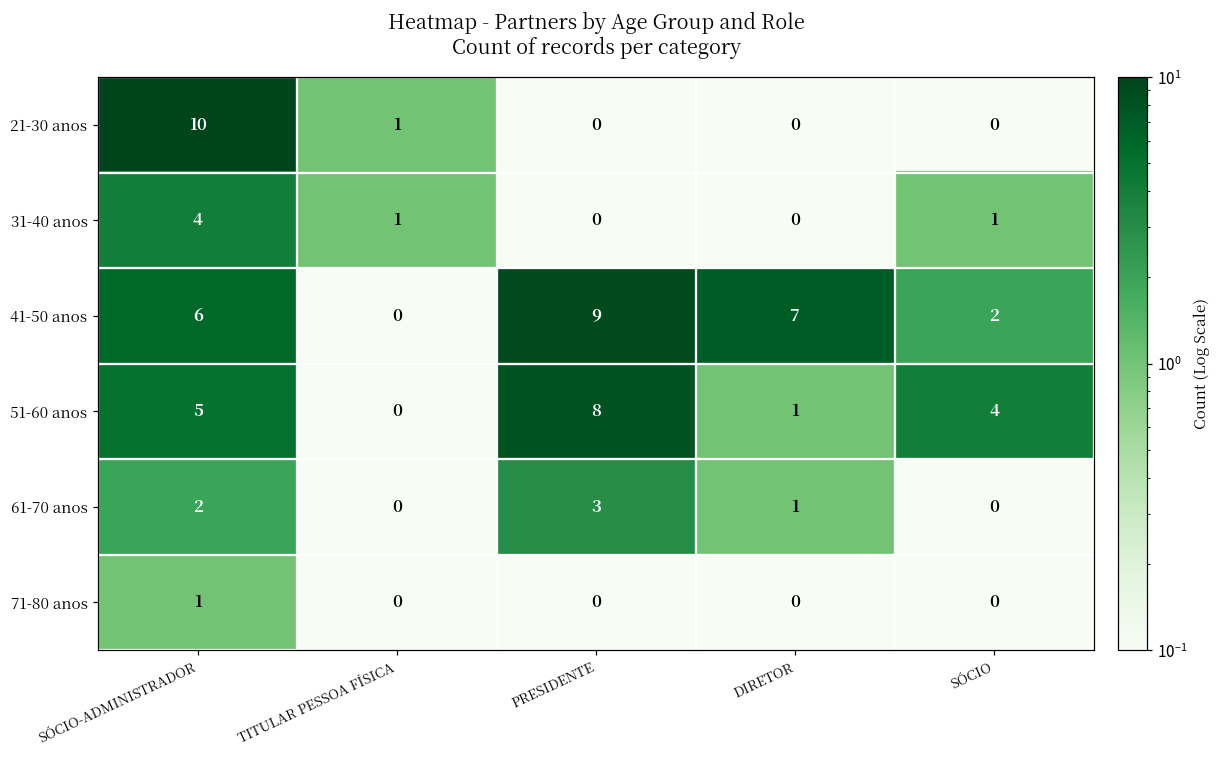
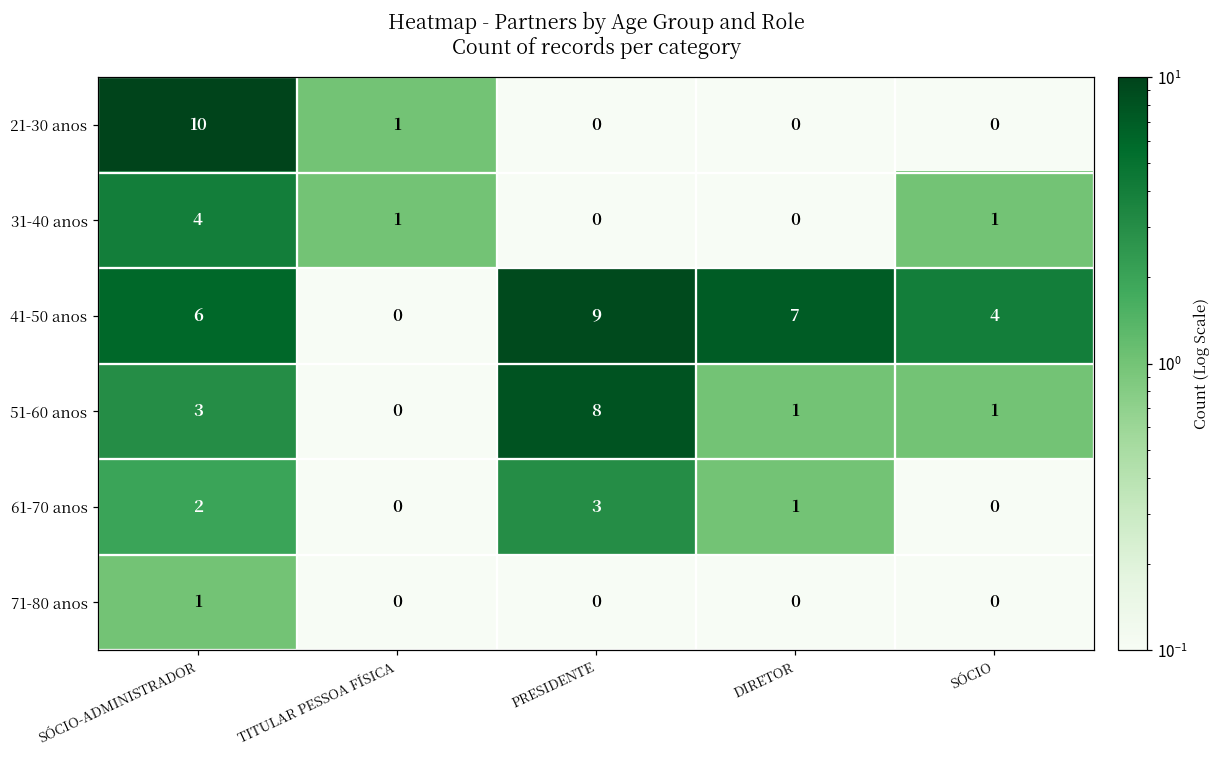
  {
    "21-30 anos": {
      "SÓCIO-ADMINISTRADOR": 10,
      "TITULAR PESSOA FÍSICA": 1,
      "PRESIDENTE": 0,
      "DIRETOR": 0,
      "SÓCIO": 0
    },
    "31-40 anos": {
      "SÓCIO-ADMINISTRADOR": 4,
      "TITULAR PESSOA FÍSICA": 1,
      "PRESIDENTE": 0,
      "DIRETOR": 0,
      "SÓCIO": 1
    },
    "41-50 anos": {
      "SÓCIO-ADMINISTRADOR": 6,
      "TITULAR PESSOA FÍSICA": 0,
      "PRESIDENTE": 9,
      "DIRETOR": 7,
-     "SÓCIO": 2
+     "SÓCIO": 4
    },
    "51-60 anos": {
-     "SÓCIO-ADMINISTRADOR": 5,
+     "SÓCIO-ADMINISTRADOR": 3,
      "TITULAR PESSOA FÍSICA": 0,
      "PRESIDENTE": 8,
      "DIRETOR": 1,
-     "SÓCIO": 4
+     "SÓCIO": 1
    },
    "61-70 anos": {
      "SÓCIO-ADMINISTRADOR": 2,
      "TITULAR PESSOA FÍSICA": 0,
      "PRESIDENTE": 3,
      "DIRETOR": 1,
      "SÓCIO": 0
    },
    "71-80 anos": {
      "SÓCIO-ADMINISTRADOR": 1,
      "TITULAR PESSOA FÍSICA": 0,
      "PRESIDENTE": 0,
      "DIRETOR": 0,
      "SÓCIO": 0
    }
  }
